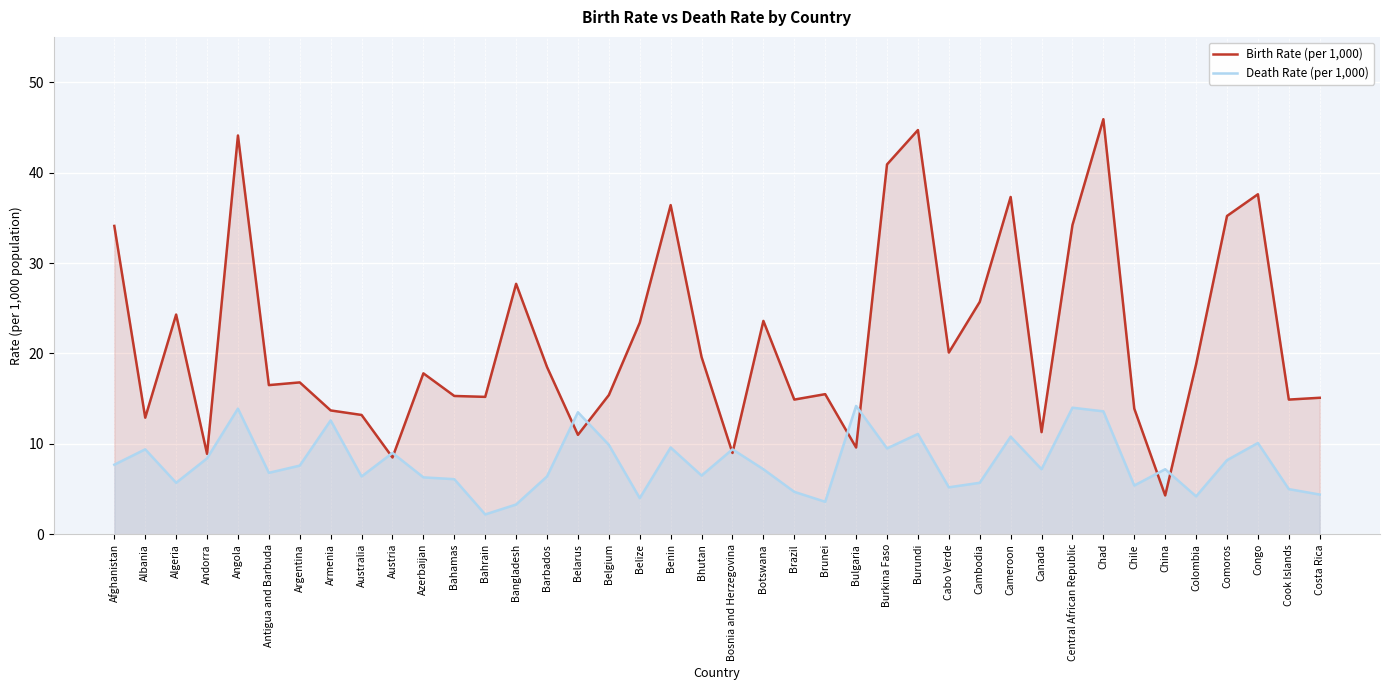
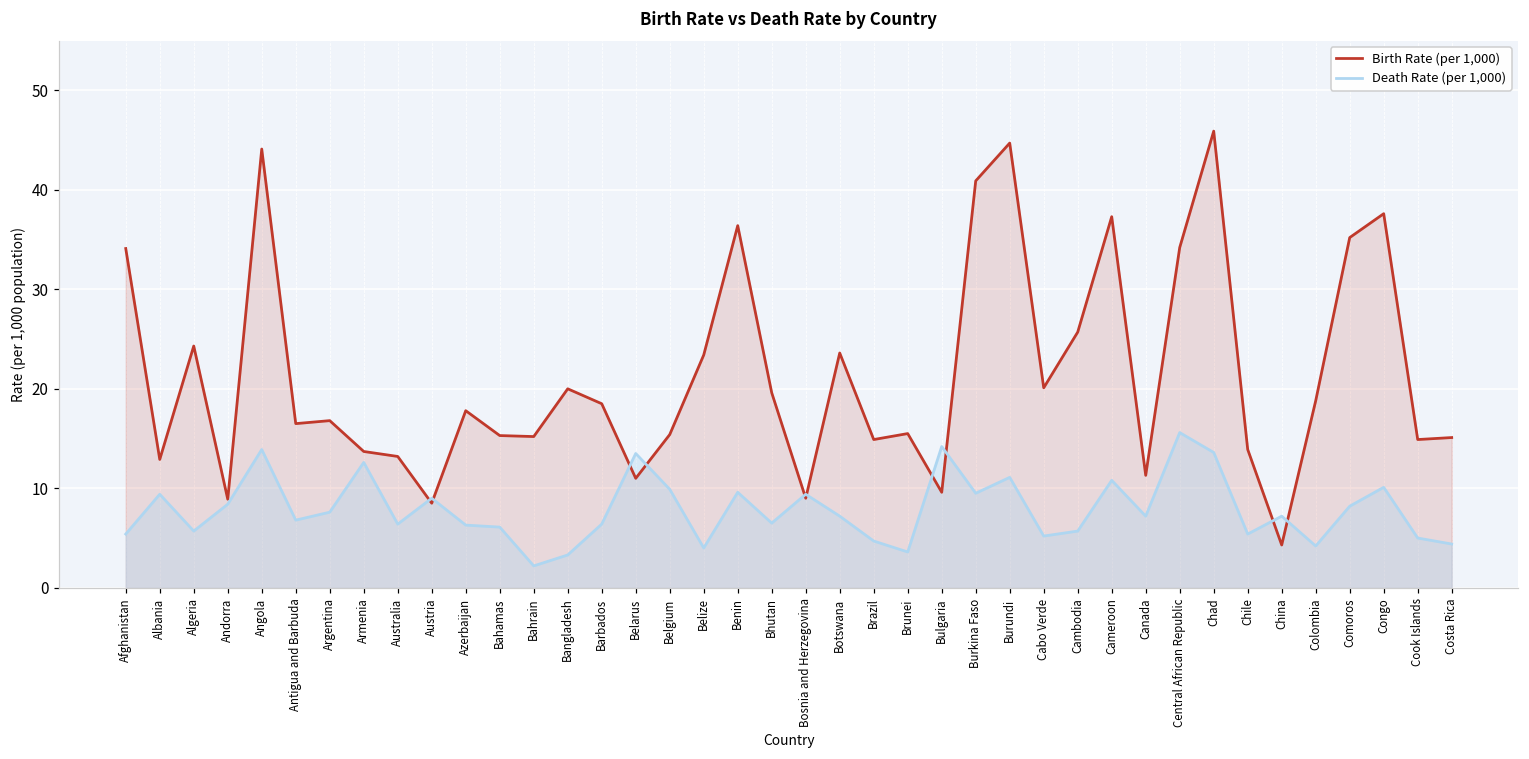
  {
    "Birth Rate (per 1,000)": {
      "Afghanistan": 34,
      "Albania": 13,
      "Algeria": 24,
      "Andorra": 9,
      "Angola": 44,
      "Antigua and Barbuda": 17,
      "Argentina": 17,
      "Armenia": 14,
      "Australia": 13,
      "Austria": 9,
      "Azerbaijan": 18,
      "Bahamas": 15,
      "Bahrain": 15,
-     "Bangladesh": 28,
+     "Bangladesh": 20,
      "Barbados": 19,
      "Belarus": 11,
      "Belgium": 15,
      "Belize": 23,
      "Benin": 36,
      "Bhutan": 20,
      "Bosnia and Herzegovina": 9,
      "Botswana": 24,
      "Brazil": 15,
      "Brunei": 16,
      "Bulgaria": 10,
      "Burkina Faso": 41,
      "Burundi": 45,
      "Cabo Verde": 20,
      "Cambodia": 26,
      "Cameroon": 37,
      "Canada": 11,
      "Central African Republic": 34,
      "Chad": 46,
      "Chile": 14,
      "China": 4,
      "Colombia": 19,
      "Comoros": 35,
      "Congo": 38,
      "Cook Islands": 15,
      "Costa Rica": 15
    },
    "Death Rate (per 1,000)": {
-     "Afghanistan": 8,
+     "Afghanistan": 5,
      "Albania": 9,
      "Algeria": 6,
      "Andorra": 8,
      "Angola": 14,
      "Antigua and Barbuda": 7,
      "Argentina": 8,
      "Armenia": 13,
      "Australia": 6,
      "Austria": 9,
      "Azerbaijan": 6,
      "Bahamas": 6,
      "Bahrain": 2,
      "Bangladesh": 3,
      "Barbados": 6,
      "Belarus": 14,
      "Belgium": 10,
      "Belize": 4,
      "Benin": 10,
      "Bhutan": 7,
      "Bosnia and Herzegovina": 9,
      "Botswana": 7,
      "Brazil": 5,
      "Brunei": 4,
      "Bulgaria": 14,
      "Burkina Faso": 10,
      "Burundi": 11,
      "Cabo Verde": 5,
      "Cambodia": 6,
      "Cameroon": 11,
      "Canada": 7,
-     "Central African Republic": 14,
+     "Central African Republic": 16,
      "Chad": 14,
      "Chile": 5,
      "China": 7,
      "Colombia": 4,
      "Comoros": 8,
      "Congo": 10,
      "Cook Islands": 5,
      "Costa Rica": 4
    }
  }
